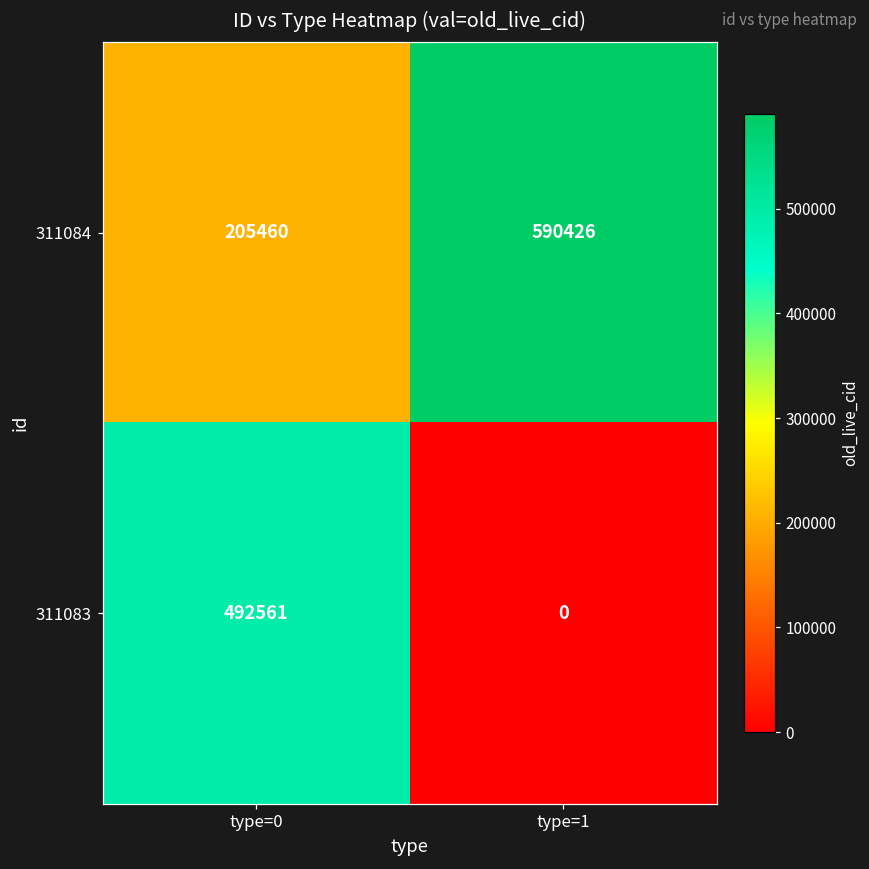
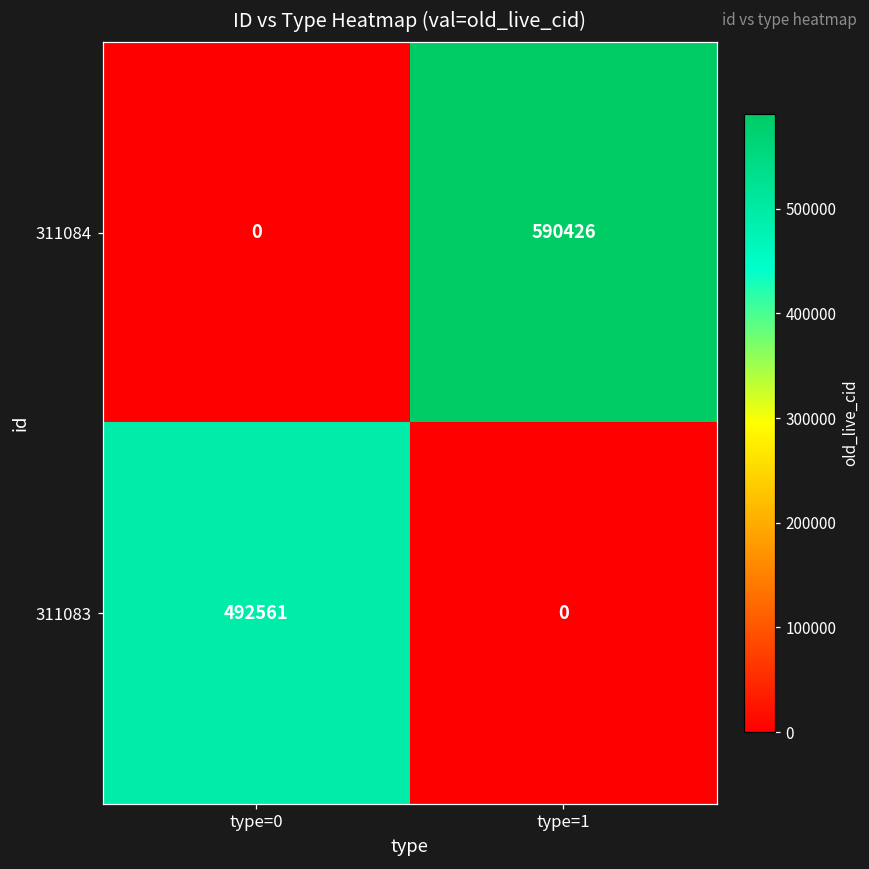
  {
    "311084": {
-     "type=0": 205460,
+     "type=0": 0,
      "type=1": 590426
    },
    "311083": {
      "type=0": 492561,
      "type=1": 0
    }
  }
